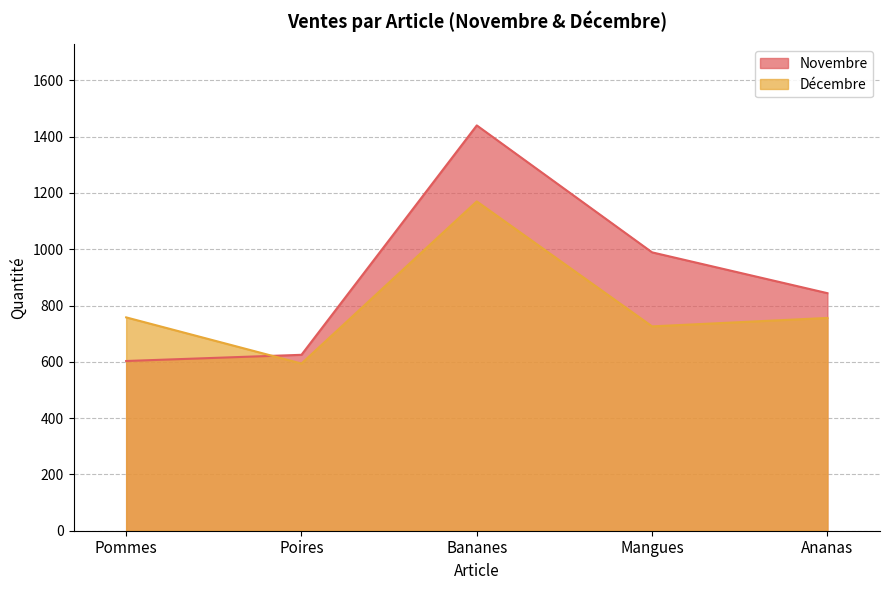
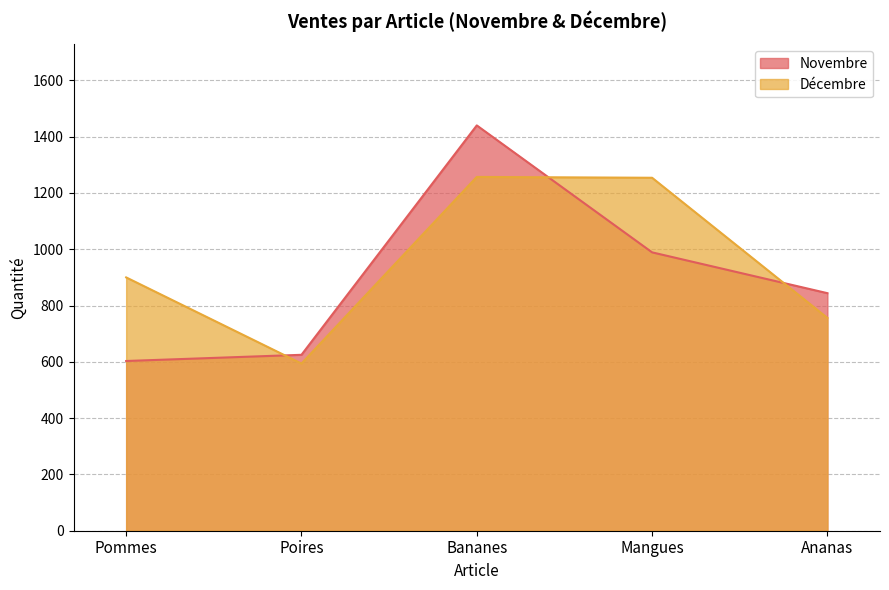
  {
    "Novembre": {
      "Pommes": 600,
      "Poires": 630,
      "Bananes": 1440,
      "Mangues": 990,
      "Ananas": 840
    },
    "Décembre": {
-     "Pommes": 760,
+     "Pommes": 900,
      "Poires": 590,
-     "Bananes": 1170,
-     "Mangues": 730,
+     "Bananes": 1260,
+     "Mangues": 1250,
      "Ananas": 760
    }
  }
